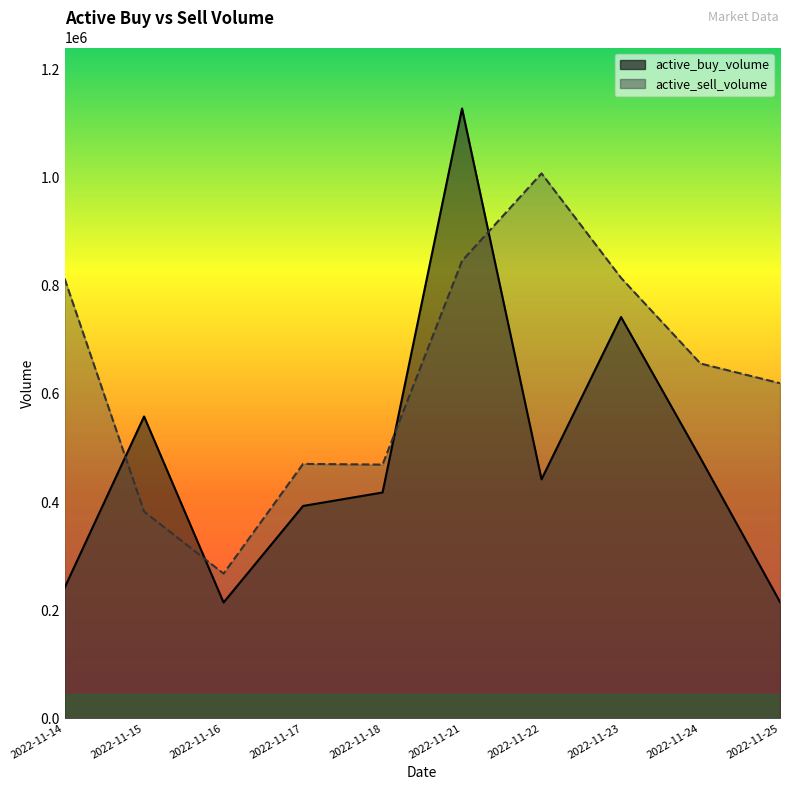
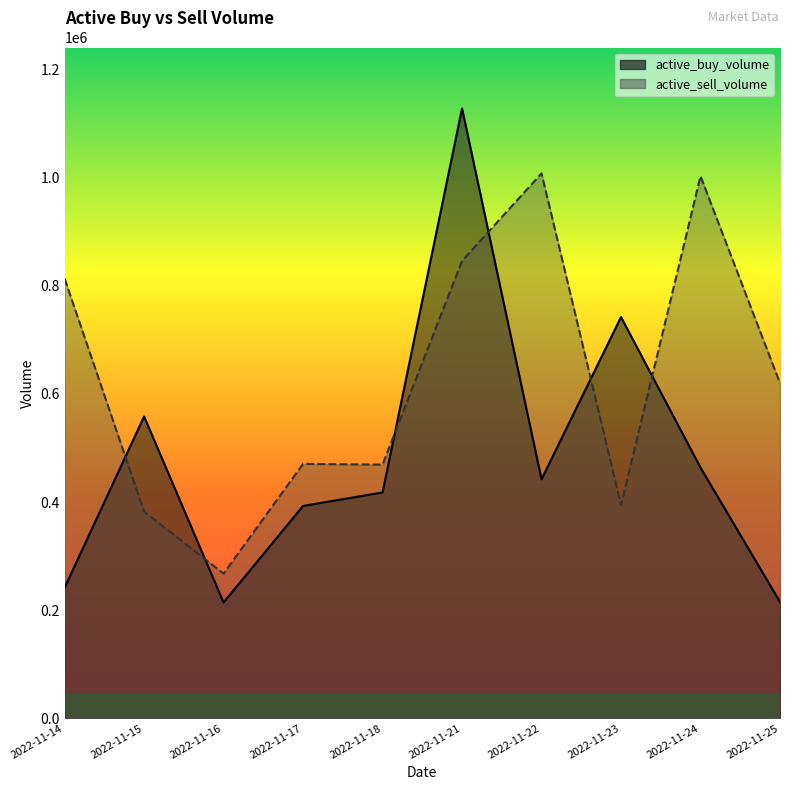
  {
    "active_buy_volume": {
      "2022-11-14": 240000,
      "2022-11-15": 560000,
      "2022-11-16": 210000,
      "2022-11-17": 390000,
      "2022-11-18": 420000,
      "2022-11-21": 1130000,
      "2022-11-22": 440000,
      "2022-11-23": 740000,
-     "2022-11-24": 480000,
+     "2022-11-24": 460000,
      "2022-11-25": 220000
    },
    "active_sell_volume": {
      "2022-11-14": 810000,
      "2022-11-15": 380000,
      "2022-11-16": 270000,
      "2022-11-17": 470000,
      "2022-11-18": 470000,
      "2022-11-21": 850000,
      "2022-11-22": 1010000,
-     "2022-11-23": 810000,
-     "2022-11-24": 660000,
+     "2022-11-23": 390000,
+     "2022-11-24": 1000000,
      "2022-11-25": 620000
    }
  }
